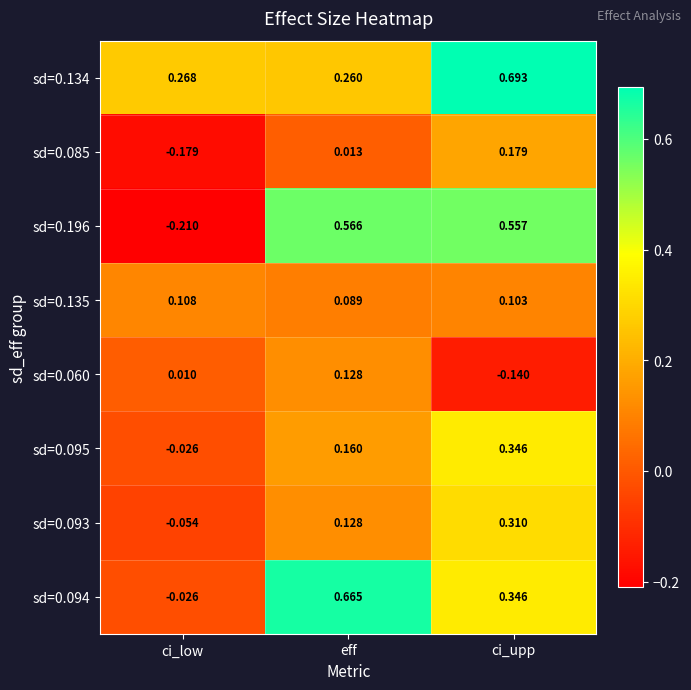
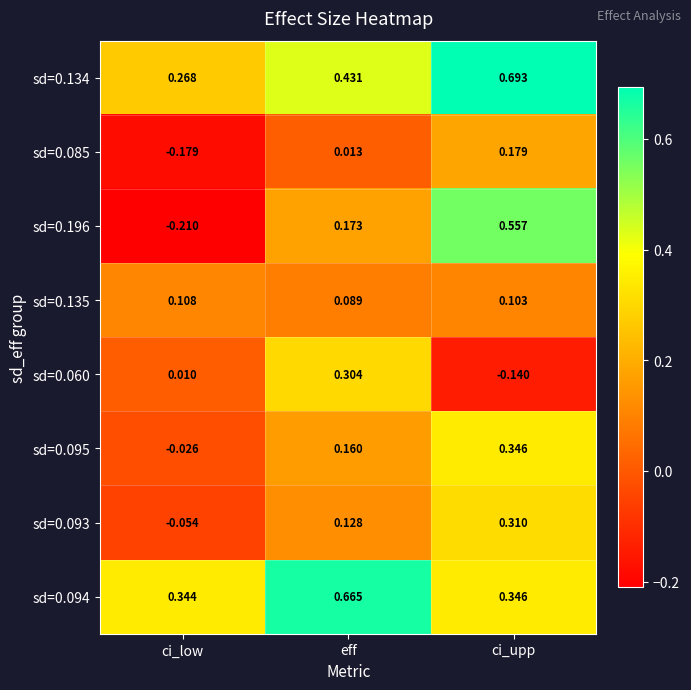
  {
    "sd=0.134": {
      "ci_low": 0.268,
-     "eff": 0.260,
+     "eff": 0.431,
      "ci_upp": 0.693
    },
    "sd=0.085": {
      "ci_low": -0.179,
      "eff": 0.013,
      "ci_upp": 0.179
    },
    "sd=0.196": {
      "ci_low": -0.210,
-     "eff": 0.566,
+     "eff": 0.173,
      "ci_upp": 0.557
    },
    "sd=0.135": {
      "ci_low": 0.108,
      "eff": 0.089,
      "ci_upp": 0.103
    },
    "sd=0.060": {
      "ci_low": 0.010,
-     "eff": 0.128,
+     "eff": 0.304,
      "ci_upp": -0.140
    },
    "sd=0.095": {
      "ci_low": -0.026,
      "eff": 0.160,
      "ci_upp": 0.346
    },
    "sd=0.093": {
      "ci_low": -0.054,
      "eff": 0.128,
      "ci_upp": 0.310
    },
    "sd=0.094": {
-     "ci_low": -0.026,
+     "ci_low": 0.344,
      "eff": 0.665,
      "ci_upp": 0.346
    }
  }
